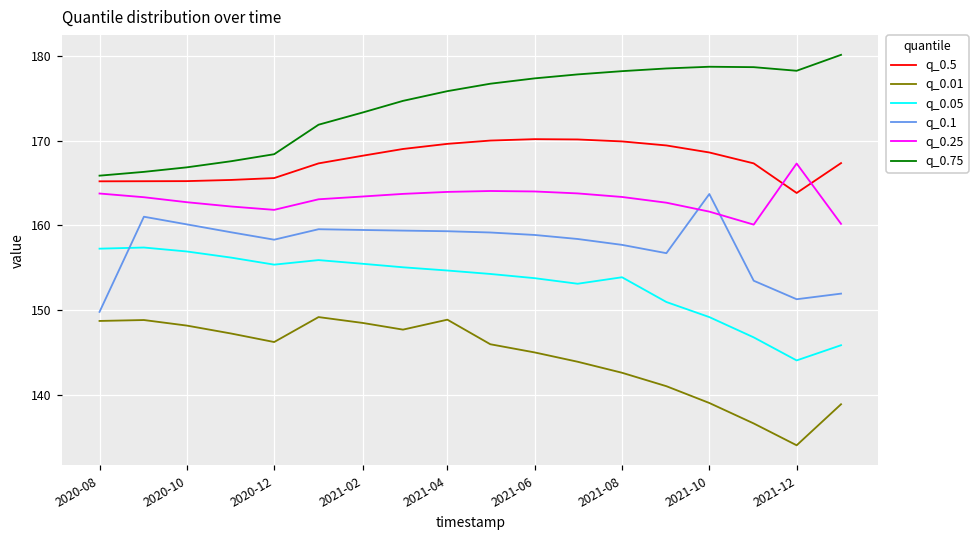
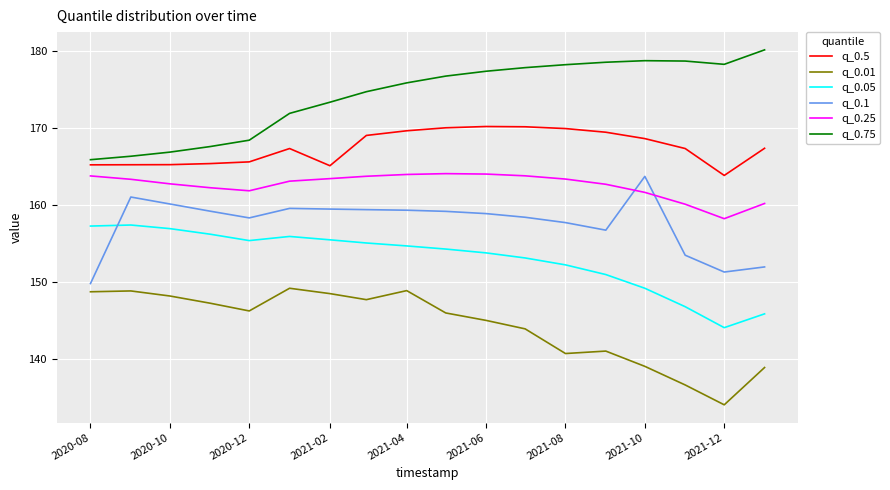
  {
    "q_0.5": {
      "2020-08": 165,
      "2020-10": 165,
      "2020-12": 166,
-     "2021-02": 168,
+     "2021-02": 165,
      "2021-04": 170,
      "2021-06": 170,
      "2021-08": 170,
      "2021-10": 169,
      "2021-12": 164
    },
    "q_0.01": {
      "2020-08": 149,
      "2020-10": 148,
      "2020-12": 146,
      "2021-02": 148,
      "2021-04": 149,
      "2021-06": 145,
-     "2021-08": 143,
+     "2021-08": 141,
      "2021-10": 139,
      "2021-12": 134
    },
    "q_0.05": {
      "2020-08": 157,
      "2020-10": 157,
      "2020-12": 155,
      "2021-02": 155,
      "2021-04": 155,
      "2021-06": 154,
-     "2021-08": 154,
+     "2021-08": 152,
      "2021-10": 149,
      "2021-12": 144
    },
    "q_0.1": {
      "2020-08": 150,
      "2020-10": 160,
      "2020-12": 158,
      "2021-02": 159,
      "2021-04": 159,
      "2021-06": 159,
      "2021-08": 158,
      "2021-10": 164,
      "2021-12": 151
    },
    "q_0.25": {
      "2020-08": 164,
      "2020-10": 163,
      "2020-12": 162,
      "2021-02": 163,
      "2021-04": 164,
      "2021-06": 164,
      "2021-08": 163,
      "2021-10": 162,
-     "2021-12": 167
+     "2021-12": 158
    },
    "q_0.75": {
      "2020-08": 166,
      "2020-10": 167,
      "2020-12": 168,
      "2021-02": 173,
      "2021-04": 176,
      "2021-06": 177,
      "2021-08": 178,
      "2021-10": 179,
      "2021-12": 178
    }
  }
